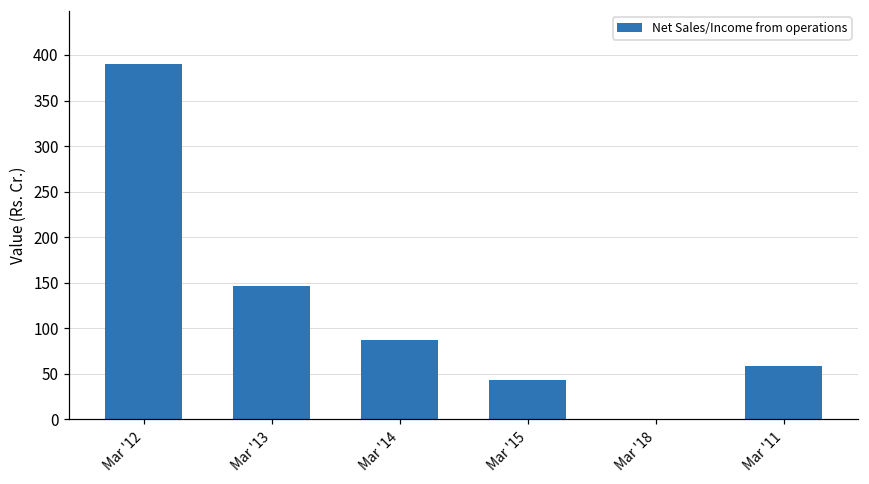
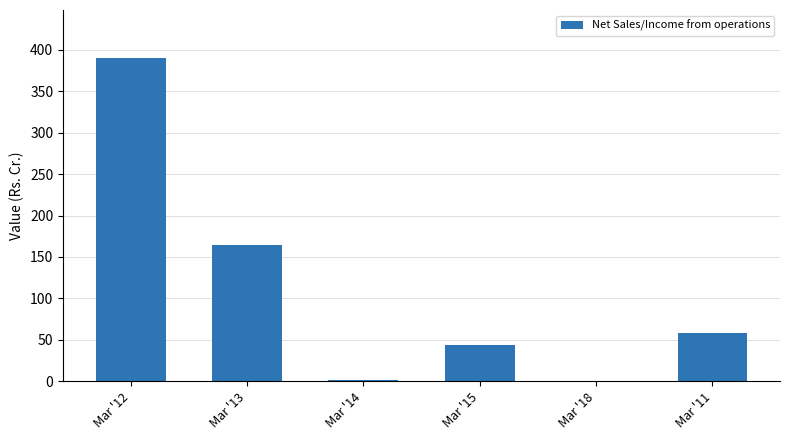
  {
    "Mar '12": 390,
-   "Mar '13": 150,
-   "Mar '14": 90,
+   "Mar '13": 160,
+   "Mar '14": 0,
    "Mar '15": 40,
    "Mar '11": 60
  }
